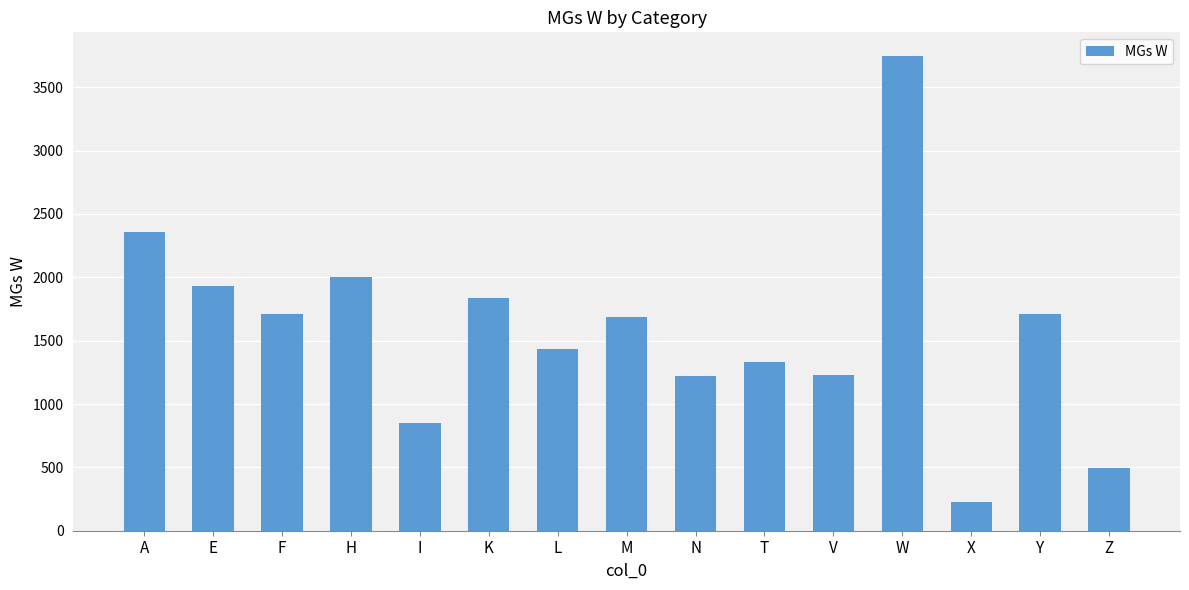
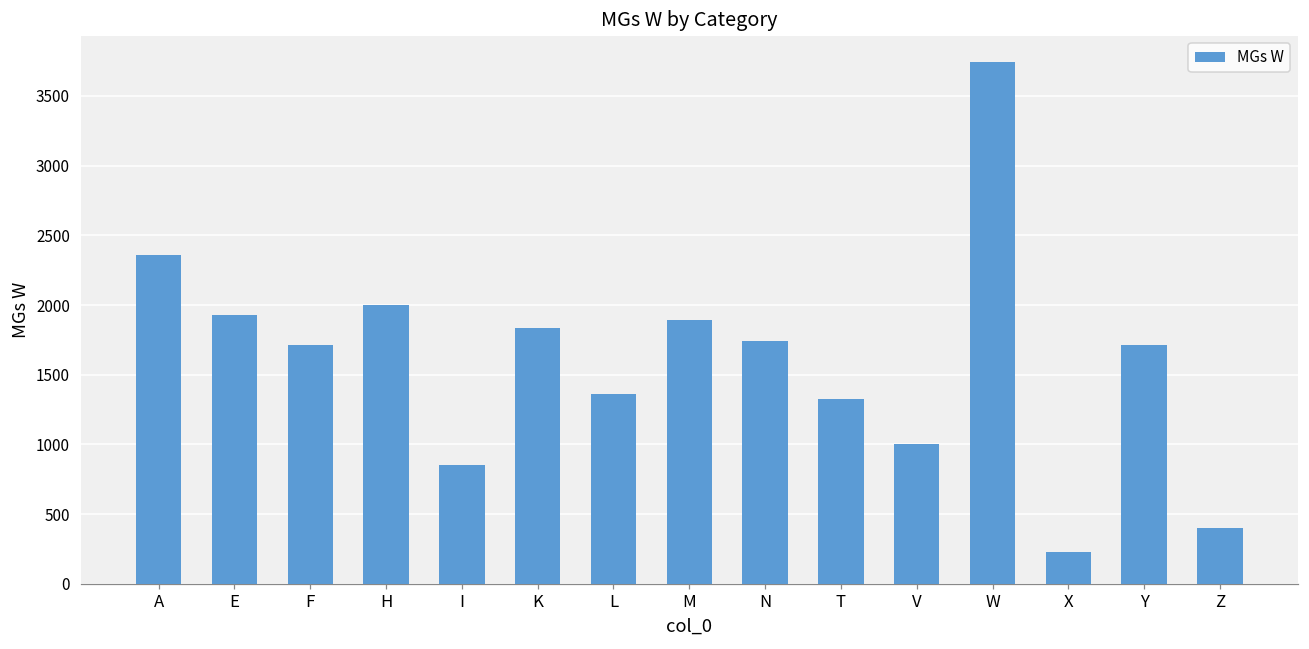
  {
    "A": 2360,
    "E": 1930,
    "F": 1710,
    "H": 2000,
    "I": 850,
    "K": 1830,
-   "L": 1440,
-   "M": 1690,
-   "N": 1230,
+   "L": 1360,
+   "M": 1890,
+   "N": 1740,
    "T": 1330,
-   "V": 1230,
+   "V": 1000,
    "W": 3750,
    "X": 230,
    "Y": 1710,
-   "Z": 500
+   "Z": 400
  }
